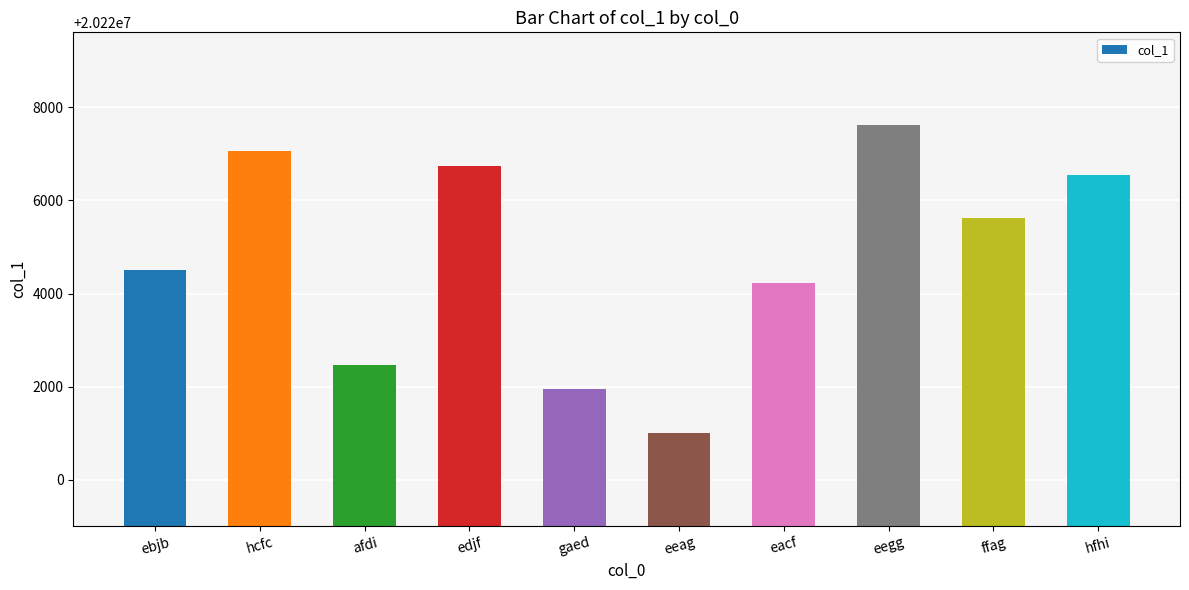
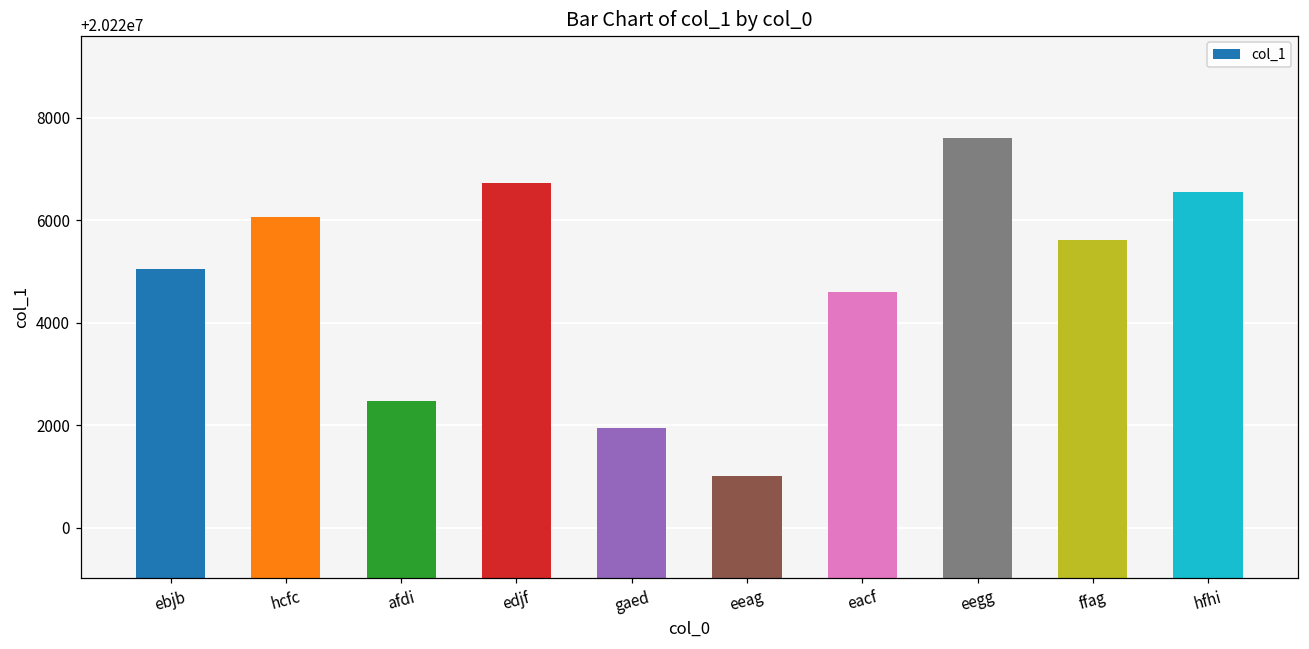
  {
-   "ebjb": 20224500,
-   "hcfc": 20227100,
+   "ebjb": 20225100,
+   "hcfc": 20226100,
    "afdi": 20222500,
    "edjf": 20226700,
    "gaed": 20221900,
    "eeag": 20221000,
-   "eacf": 20224200,
+   "eacf": 20224600,
    "eegg": 20227600,
    "ffag": 20225600,
    "hfhi": 20226500
  }
